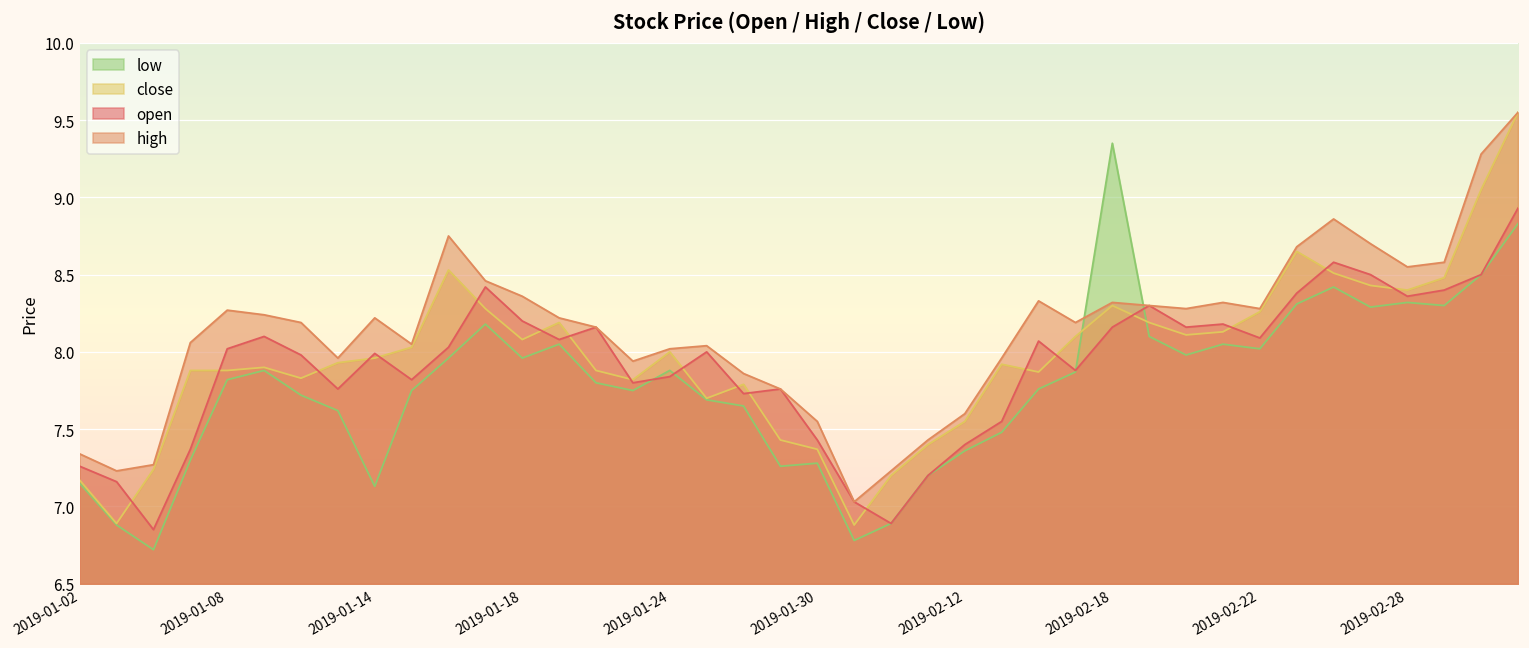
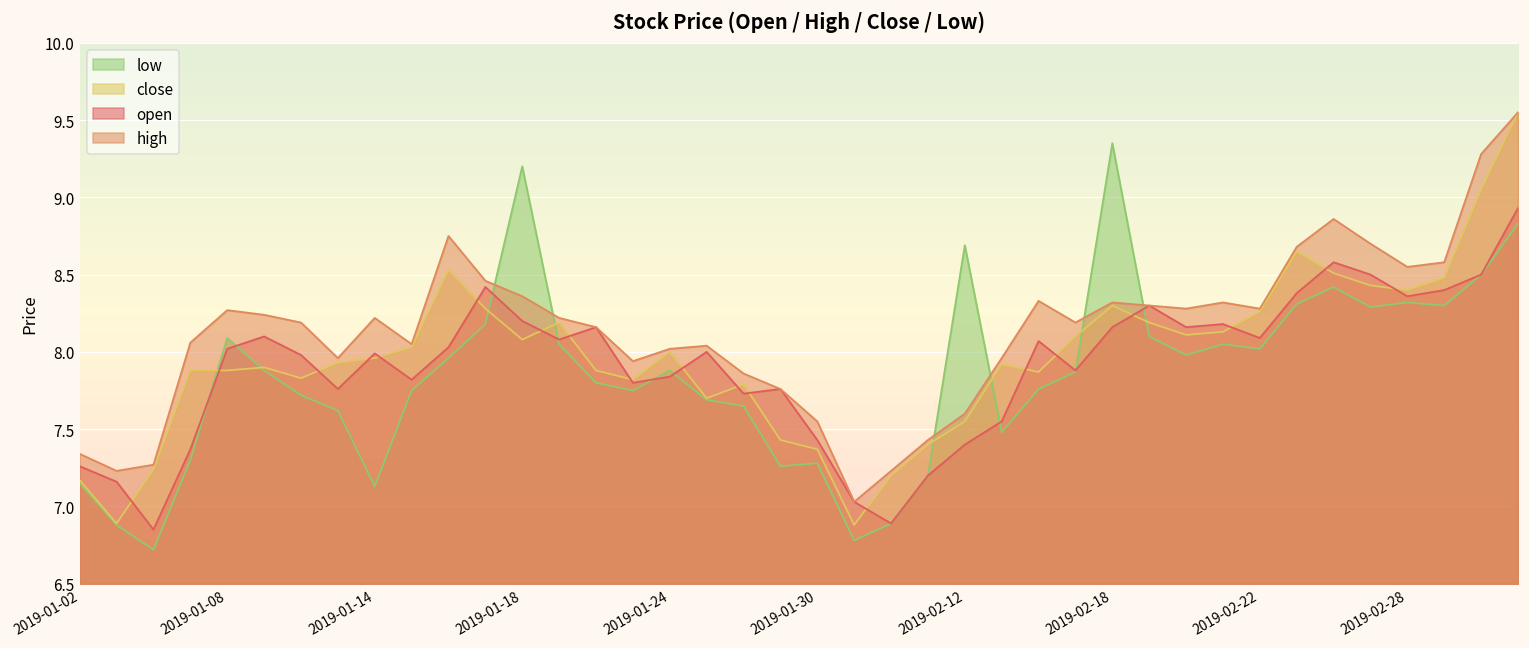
  {
    "low": {
      "2019-01-02": 7.15,
-     "2019-01-08": 7.82,
+     "2019-01-08": 8.09,
      "2019-01-14": 7.13,
-     "2019-01-18": 7.96,
+     "2019-01-18": 9.20,
      "2019-01-24": 7.88,
      "2019-01-30": 7.28,
-     "2019-02-12": 7.36,
+     "2019-02-12": 8.69,
      "2019-02-18": 9.35,
      "2019-02-22": 8.02,
      "2019-02-28": 8.32
    }
  }
